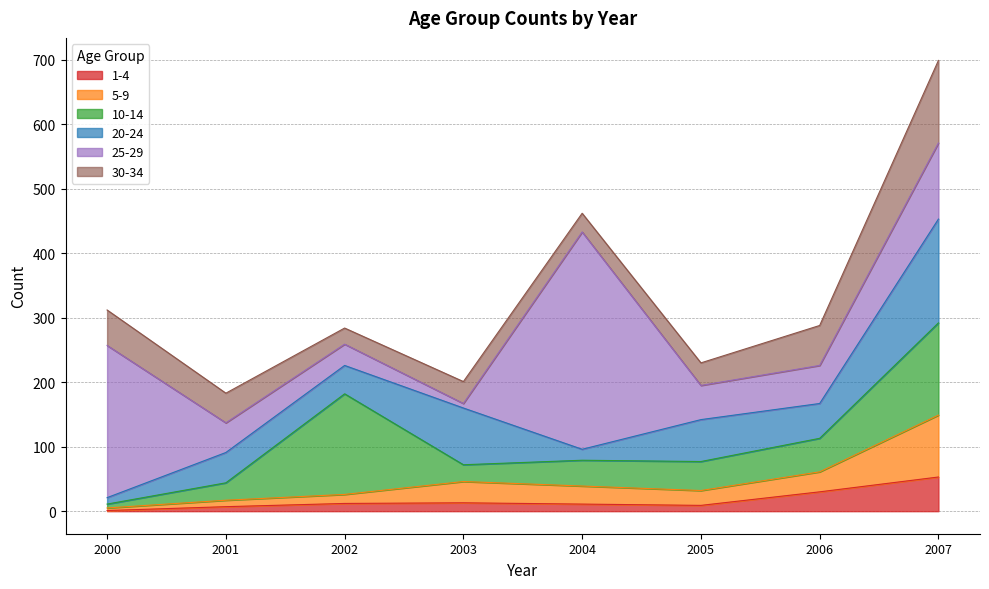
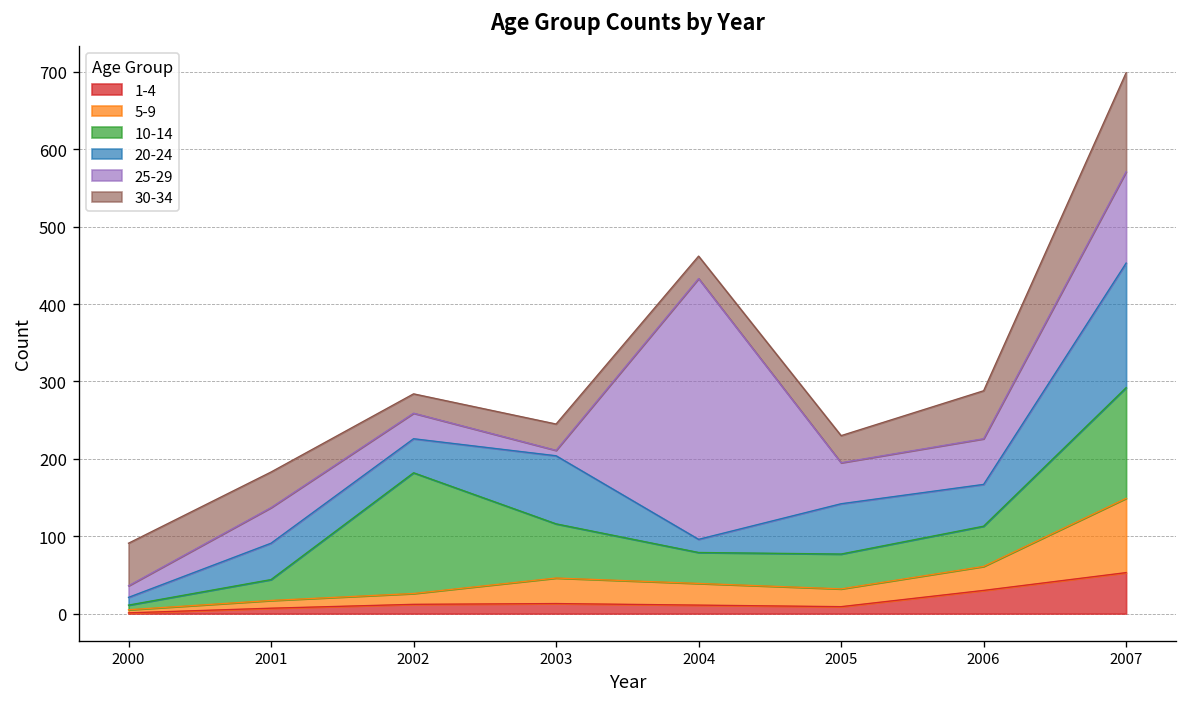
  {
    "1-4": {
      "2001": 10,
      "2002": 10,
      "2003": 10,
      "2004": 10,
      "2005": 10,
      "2006": 30,
      "2007": 50
    },
    "5-9": {
      "2001": 10,
      "2002": 10,
      "2003": 30,
      "2004": 30,
      "2005": 20,
      "2006": 30,
      "2007": 100
    },
    "10-14": {
      "2000": 10,
      "2001": 30,
      "2002": 160,
-     "2003": 30,
+     "2003": 70,
      "2004": 40,
      "2005": 50,
      "2006": 50,
      "2007": 140
    },
    "20-24": {
      "2000": 10,
      "2001": 50,
      "2002": 40,
      "2003": 90,
      "2004": 20,
      "2005": 70,
      "2006": 50,
      "2007": 160
    },
    "25-29": {
-     "2000": 240,
+     "2000": 20,
      "2001": 50,
      "2002": 30,
      "2003": 10,
      "2004": 340,
      "2005": 50,
      "2006": 60,
      "2007": 120
    },
    "30-34": {
      "2000": 60,
      "2001": 50,
      "2002": 30,
      "2003": 30,
      "2004": 30,
      "2005": 40,
      "2006": 60,
      "2007": 130
    }
  }
